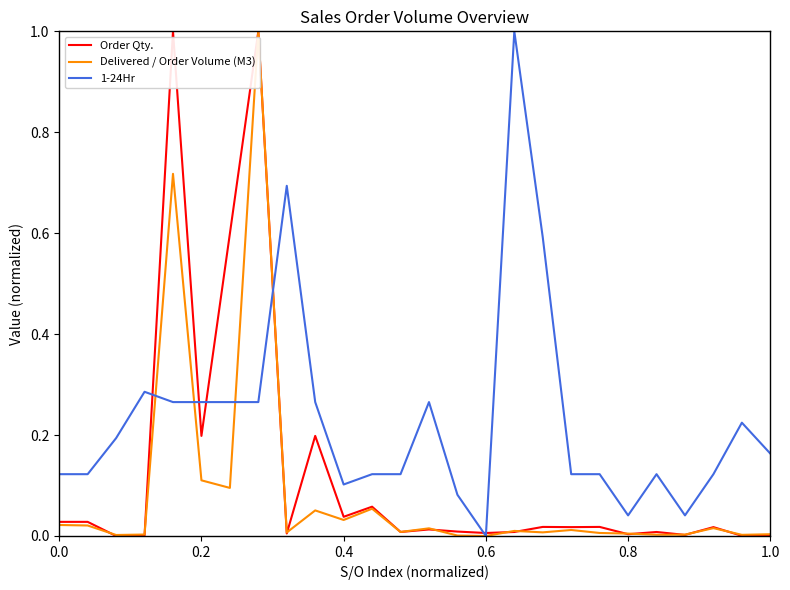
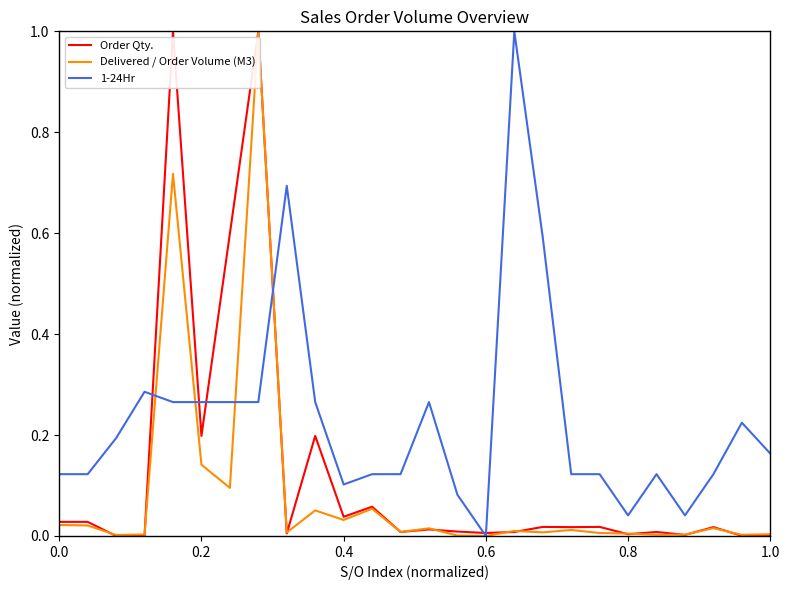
  {
    "Order Qty.": {
      "0.0": 0.03,
      "0.2": 0.20,
      "0.4": 0.04,
      "0.6": 0.01
    },
    "Delivered / Order Volume (M3)": {
      "0.0": 0.02,
-     "0.2": 0.11,
+     "0.2": 0.14,
      "0.4": 0.03
    },
    "1-24Hr": {
      "0.0": 0.12,
      "0.2": 0.27,
      "0.4": 0.10,
      "0.8": 0.04,
      "1.0": 0.16
    }
  }
